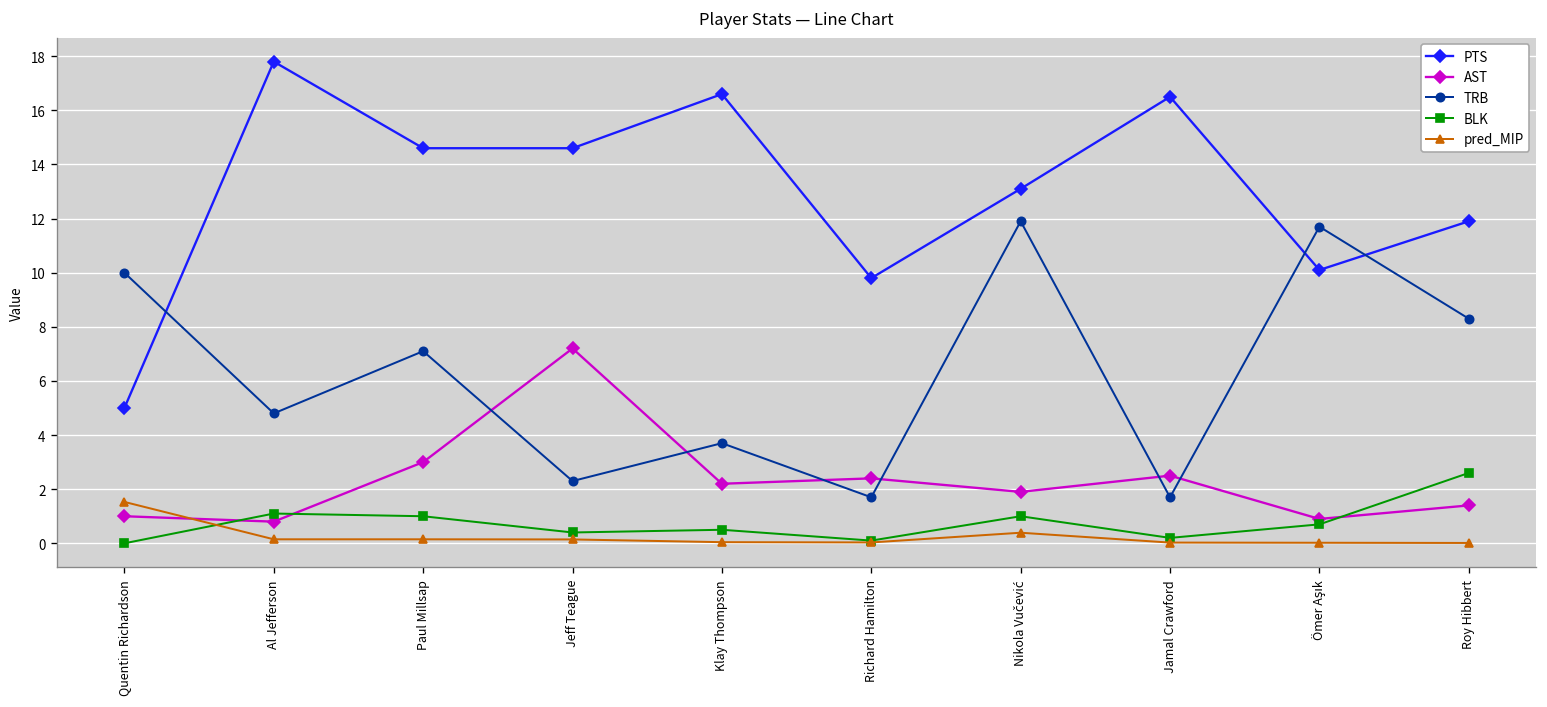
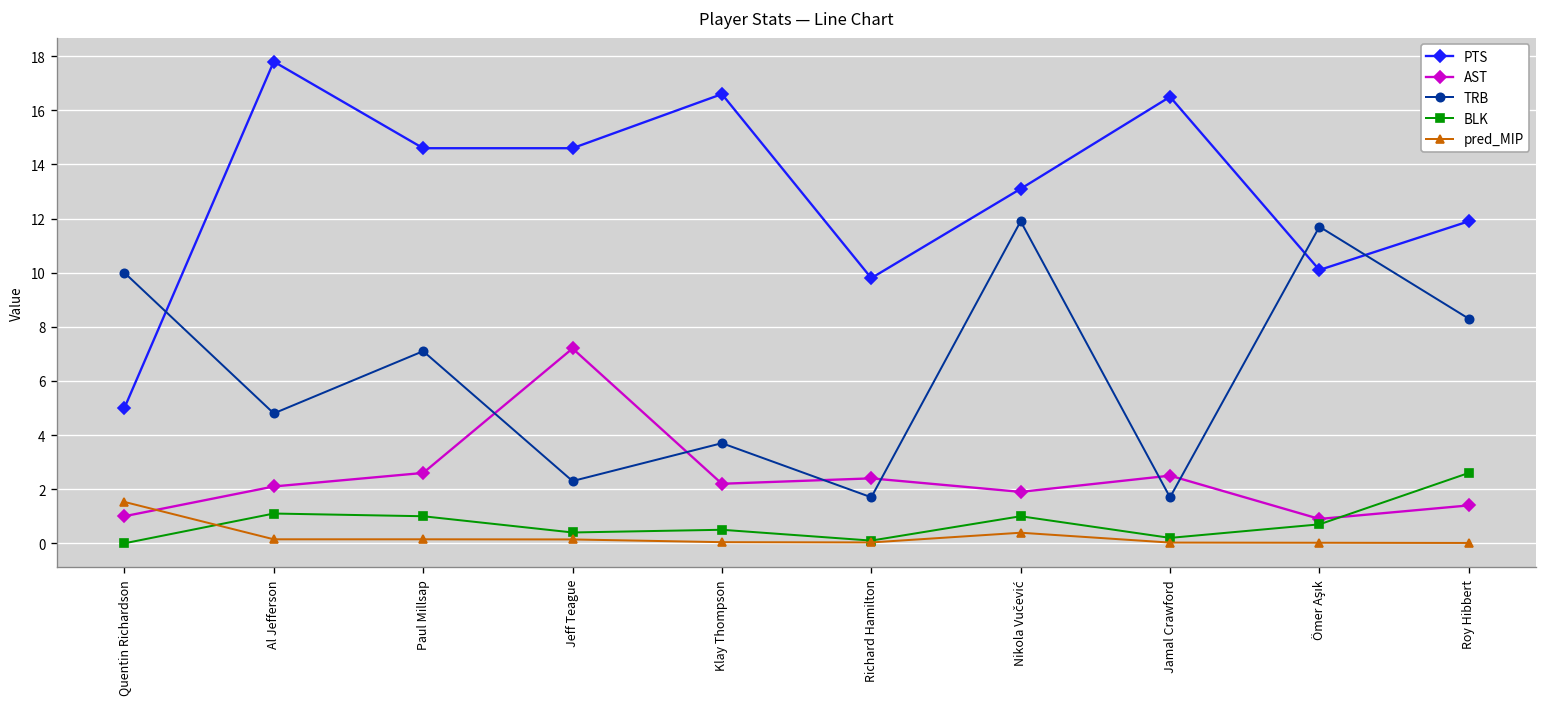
  {
    "PTS": {
      "Quentin Richardson": 5.0,
      "Al Jefferson": 17.8,
      "Paul Millsap": 14.6,
      "Jeff Teague": 14.6,
      "Klay Thompson": 16.6,
      "Richard Hamilton": 9.8,
      "Nikola Vučević": 13.1,
      "Jamal Crawford": 16.5,
      "Ömer Aşık": 10.1,
      "Roy Hibbert": 11.9
    },
    "AST": {
      "Quentin Richardson": 1.0,
-     "Al Jefferson": 0.8,
-     "Paul Millsap": 3.0,
+     "Al Jefferson": 2.1,
+     "Paul Millsap": 2.6,
      "Jeff Teague": 7.2,
      "Klay Thompson": 2.2,
      "Richard Hamilton": 2.4,
      "Nikola Vučević": 1.9,
      "Jamal Crawford": 2.5,
      "Ömer Aşık": 0.9,
      "Roy Hibbert": 1.4
    },
    "TRB": {
      "Quentin Richardson": 10.0,
      "Al Jefferson": 4.8,
      "Paul Millsap": 7.1,
      "Jeff Teague": 2.3,
      "Klay Thompson": 3.7,
      "Richard Hamilton": 1.7,
      "Nikola Vučević": 11.9,
      "Jamal Crawford": 1.7,
      "Ömer Aşık": 11.7,
      "Roy Hibbert": 8.3
    },
    "BLK": {
      "Quentin Richardson": 0.0,
      "Al Jefferson": 1.1,
      "Paul Millsap": 1.0,
      "Jeff Teague": 0.4,
      "Klay Thompson": 0.5,
      "Nikola Vučević": 1.0,
      "Jamal Crawford": 0.2,
      "Ömer Aşık": 0.7,
      "Roy Hibbert": 2.6
    },
    "pred_MIP": {
      "Quentin Richardson": 1.5,
      "Al Jefferson": 0.1,
      "Paul Millsap": 0.1,
      "Jeff Teague": 0.1,
      "Klay Thompson": 0.0,
      "Nikola Vučević": 0.4,
      "Jamal Crawford": 0.0,
      "Ömer Aşık": 0.0,
      "Roy Hibbert": 0.0
    }
  }
